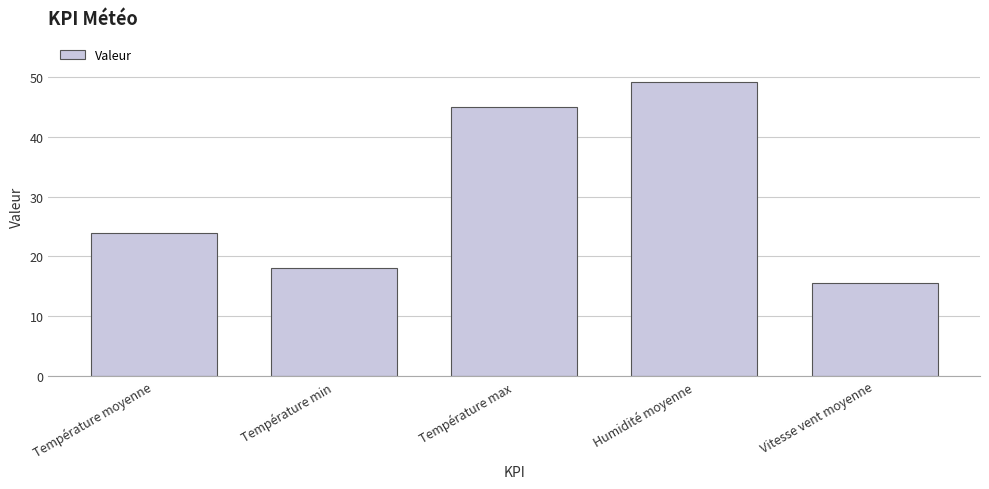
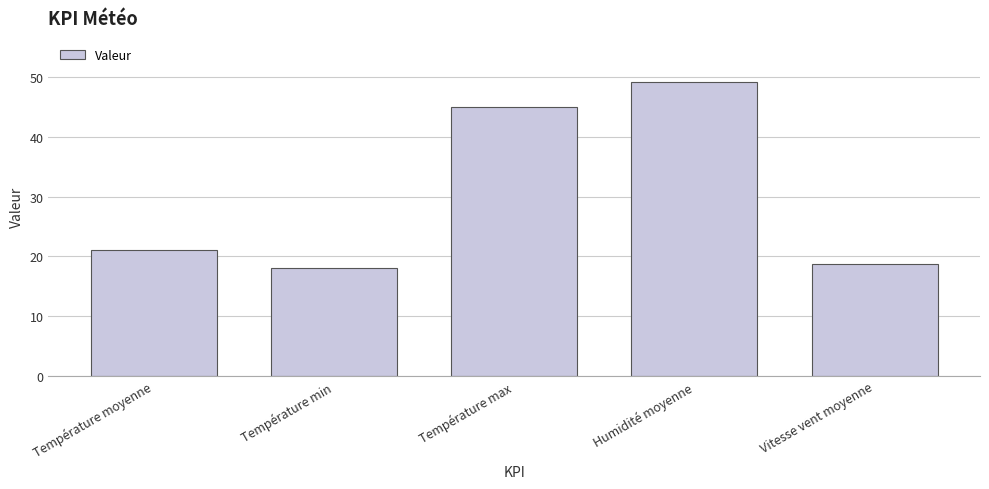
  {
-   "Température moyenne": 24,
+   "Température moyenne": 21,
    "Température min": 18,
    "Température max": 45,
    "Humidité moyenne": 49,
-   "Vitesse vent moyenne": 15
+   "Vitesse vent moyenne": 19
  }
